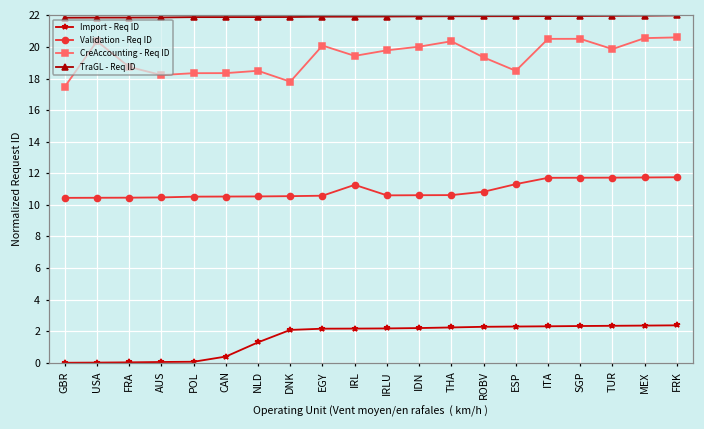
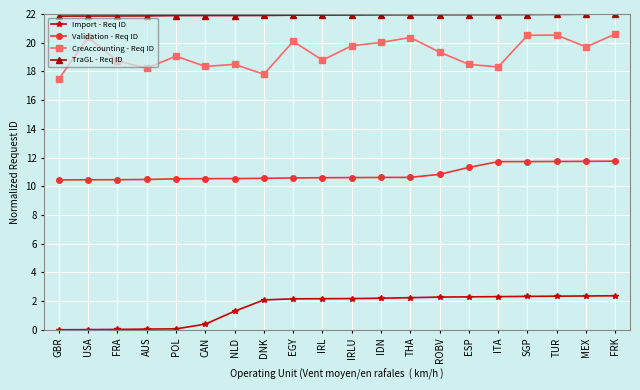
  {
    "Validation - Req ID": {
      "GBR": 10.4,
      "USA": 10.4,
      "FRA": 10.5,
      "AUS": 10.5,
      "POL": 10.5,
      "CAN": 10.5,
      "NLD": 10.5,
      "DNK": 10.6,
      "EGY": 10.6,
-     "IRL": 11.3,
+     "IRL": 10.6,
      "IRLU": 10.6,
      "IDN": 10.6,
      "THA": 10.6,
      "ROBV": 10.8,
      "ESP": 11.3,
      "ITA": 11.7,
      "SGP": 11.7,
      "TUR": 11.7,
      "MEX": 11.7,
      "FRK": 11.7
    },
    "CreAccounting - Req ID": {
      "GBR": 17.5,
      "AUS": 18.2,
-     "POL": 18.3,
+     "POL": 19.1,
      "CAN": 18.3,
      "NLD": 18.5,
      "DNK": 17.8,
      "EGY": 20.1,
-     "IRL": 19.4,
+     "IRL": 18.8,
      "IRLU": 19.8,
      "IDN": 20.0,
      "THA": 20.4,
      "ROBV": 19.3,
      "ESP": 18.5,
-     "ITA": 20.5,
+     "ITA": 18.3,
      "SGP": 20.5,
-     "TUR": 19.9,
-     "MEX": 20.6,
+     "TUR": 20.5,
+     "MEX": 19.7,
      "FRK": 20.6
    }
  }
